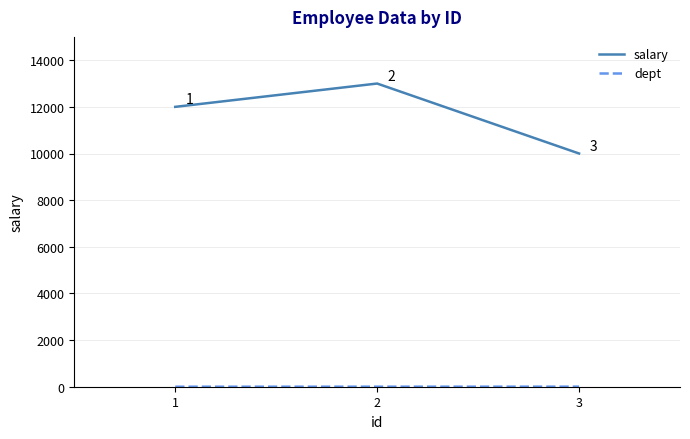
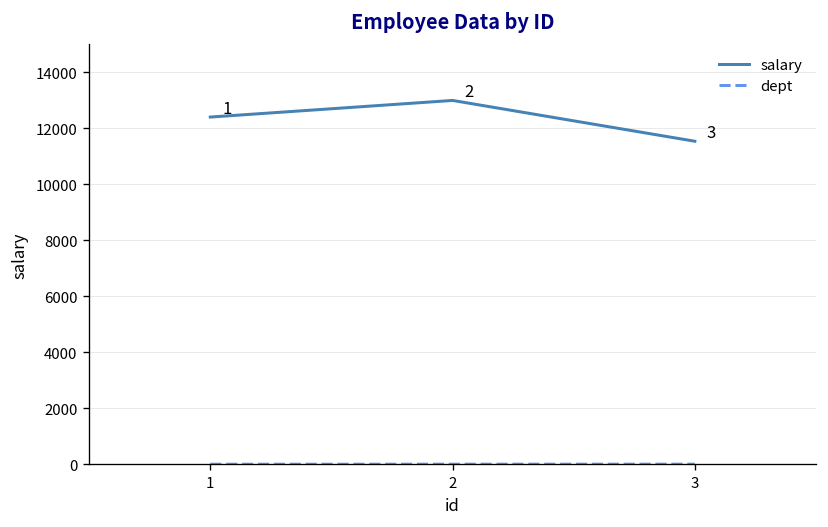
  {
    "salary": {
-     "1": 12000,
-     "3": 10000
+     "1": 12400,
+     "3": 11500
    },
    "dept": {
      "1": 0,
      "2": 0,
      "3": 0
    }
  }
